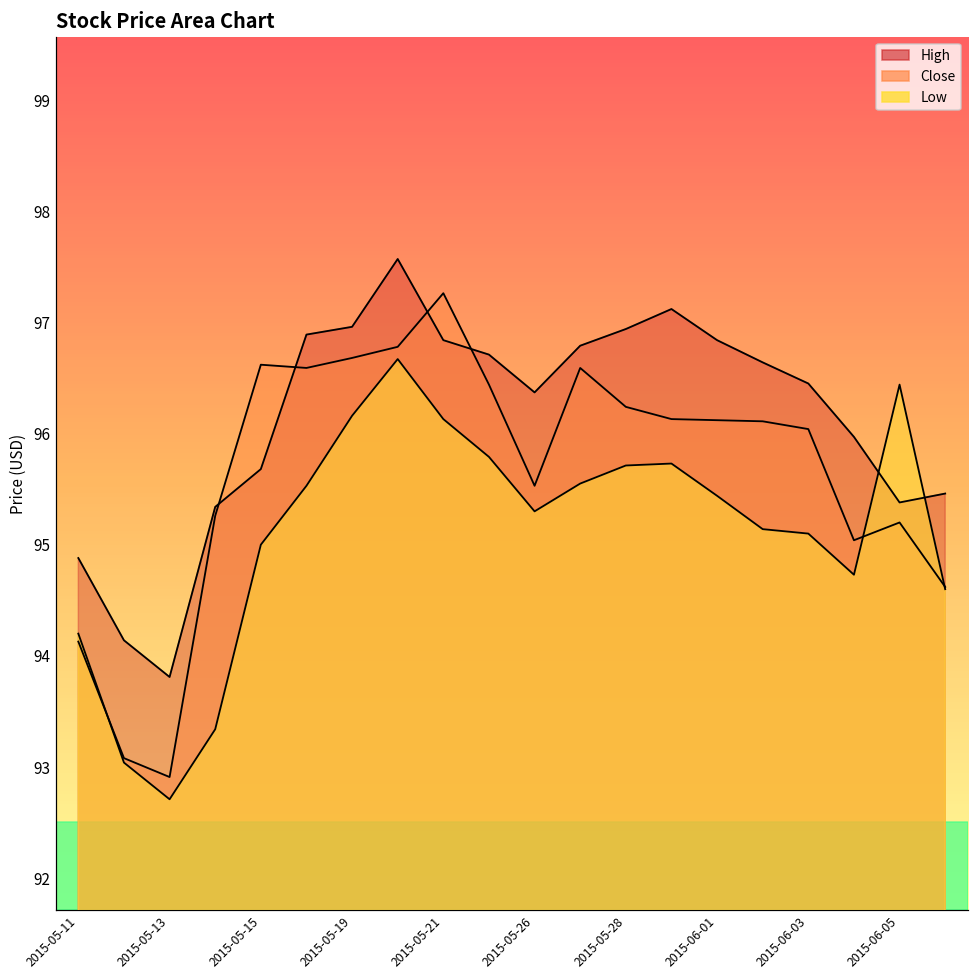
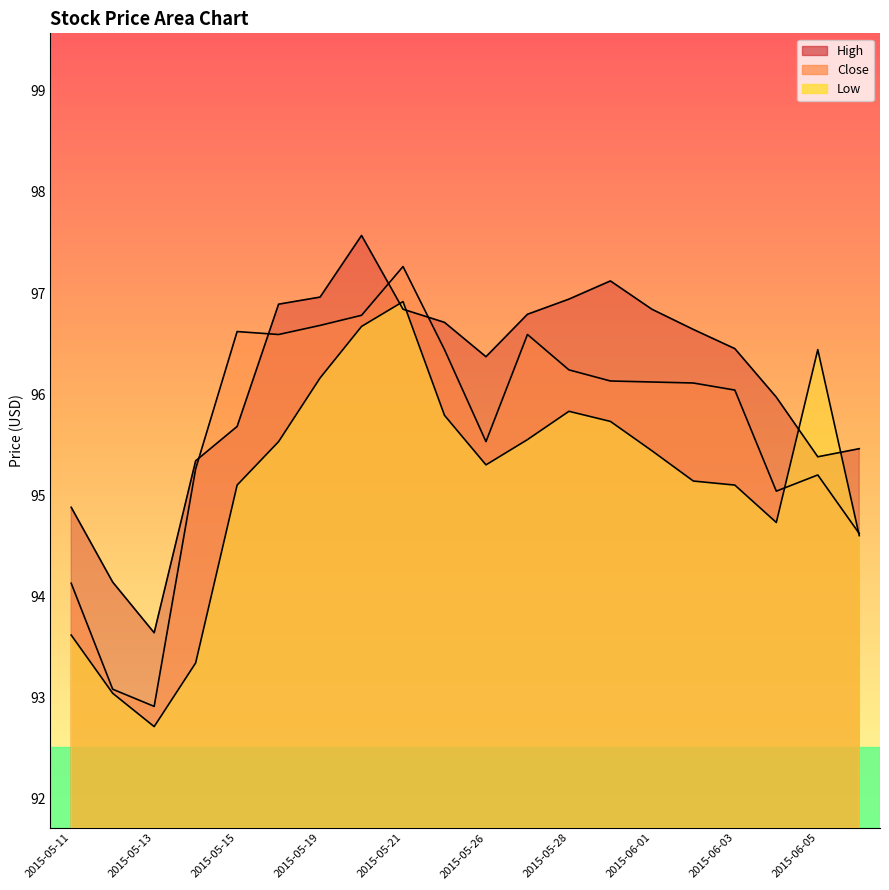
  {
    "High": {
      "2015-05-11": 94.88,
-     "2015-05-13": 93.81,
+     "2015-05-13": 93.64,
      "2015-05-15": 95.68,
      "2015-05-19": 96.96,
      "2015-05-21": 96.84,
      "2015-05-26": 96.37,
      "2015-05-28": 96.94,
      "2015-06-01": 96.84,
      "2015-06-03": 96.45,
      "2015-06-05": 95.38
    },
    "Close": {
      "2015-05-11": 94.13,
      "2015-05-13": 92.91,
      "2015-05-15": 96.62,
      "2015-05-19": 96.68,
      "2015-05-21": 97.26,
      "2015-05-26": 95.53,
      "2015-05-28": 96.24,
      "2015-06-01": 96.12,
      "2015-06-03": 96.04,
      "2015-06-05": 95.20
    },
    "Low": {
-     "2015-05-11": 94.20,
+     "2015-05-11": 93.62,
      "2015-05-13": 92.71,
-     "2015-05-15": 95.0,
+     "2015-05-15": 95.1,
      "2015-05-19": 96.16,
-     "2015-05-21": 96.13,
+     "2015-05-21": 96.92,
      "2015-05-26": 95.30,
-     "2015-05-28": 95.71,
+     "2015-05-28": 95.83,
      "2015-06-01": 95.44,
      "2015-06-03": 95.10,
      "2015-06-05": 96.44
    }
  }
